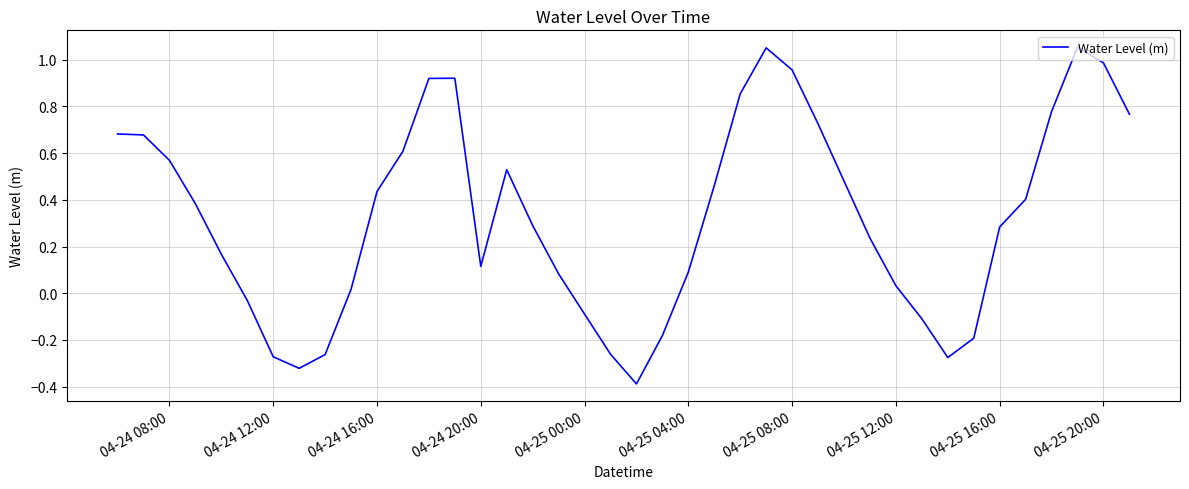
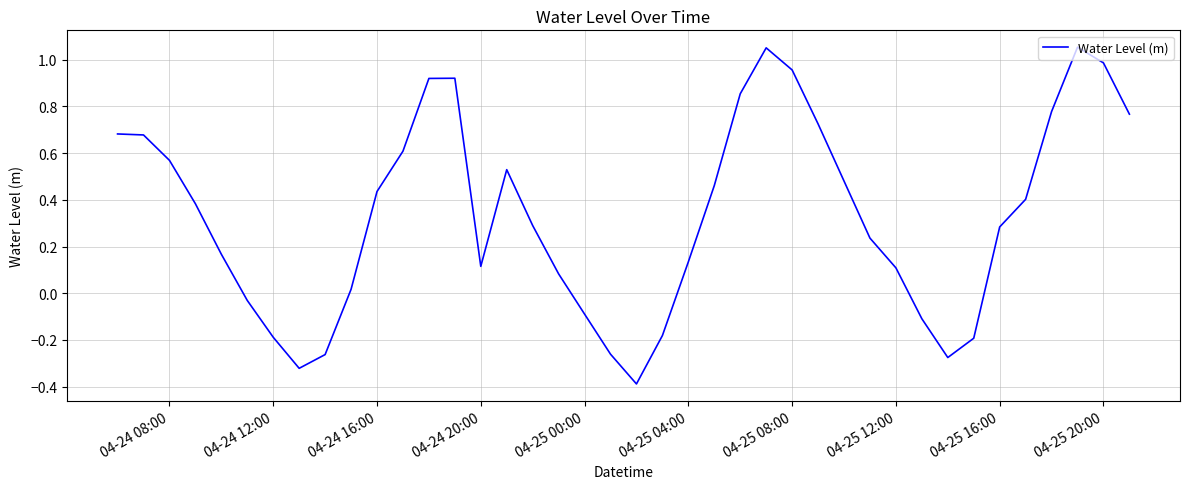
  {
    "04-24 08:00": 0.57,
-   "04-24 12:00": -0.27,
+   "04-24 12:00": -0.19,
    "04-24 16:00": 0.44,
    "04-24 20:00": 0.12,
    "04-25 00:00": -0.09,
-   "04-25 04:00": 0.09,
+   "04-25 04:00": 0.13,
    "04-25 08:00": 0.96,
-   "04-25 12:00": 0.03,
+   "04-25 12:00": 0.11,
    "04-25 16:00": 0.28,
    "04-25 20:00": 0.99
  }
